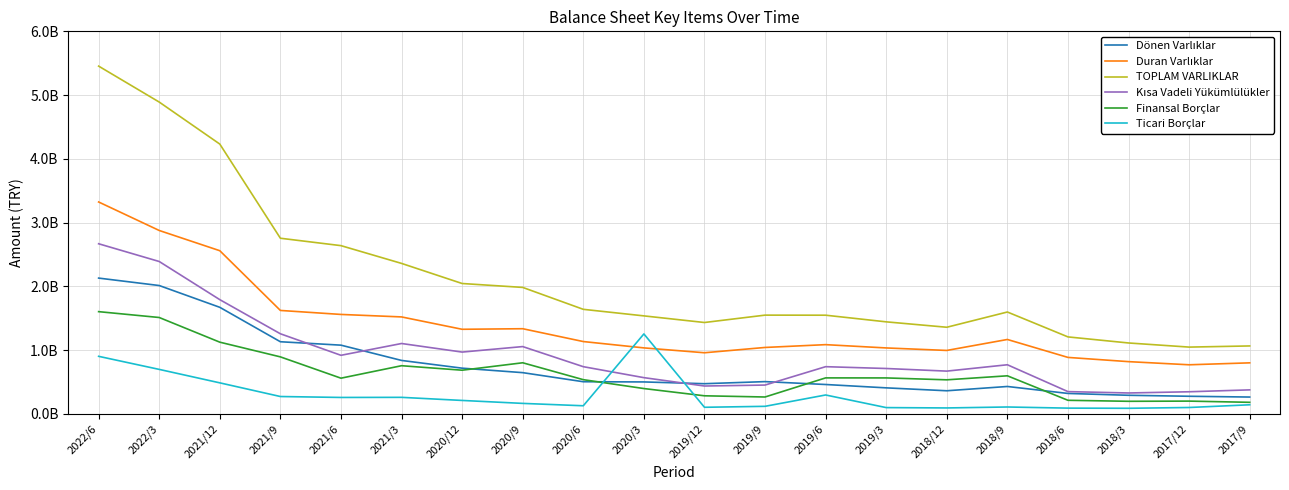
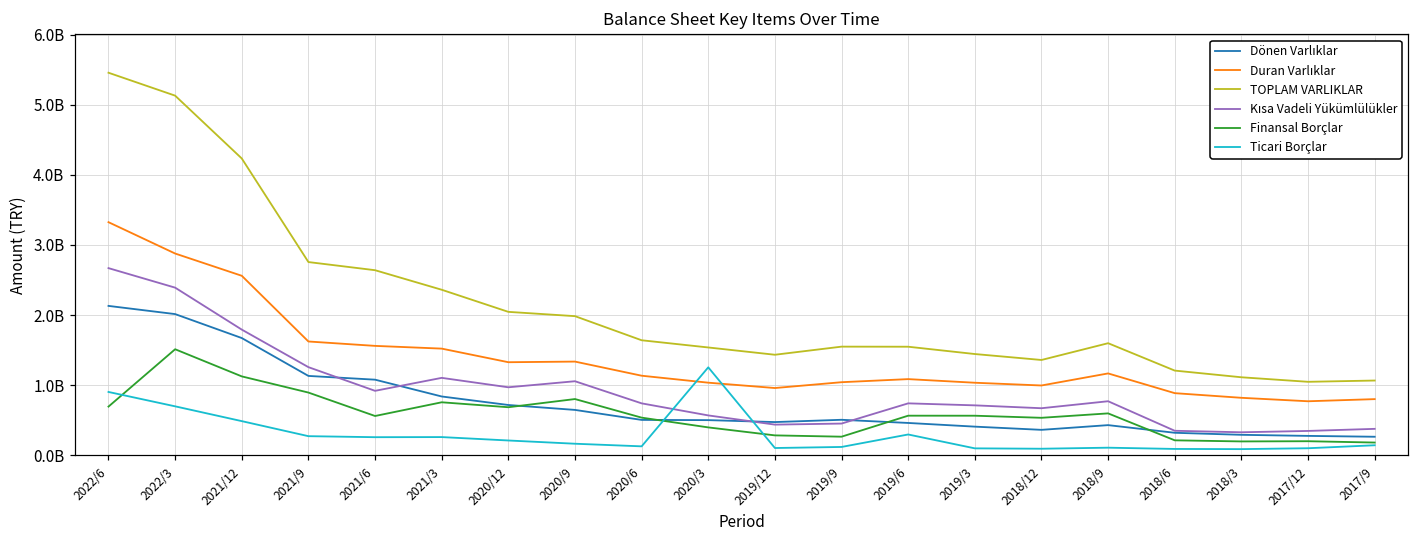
  {
    "Dönen Varlıklar": {
      "2022/6": 2100000000,
      "2022/3": 2000000000,
      "2021/12": 1700000000,
      "2021/9": 1100000000,
      "2021/6": 1100000000,
      "2021/3": 800000000,
      "2020/9": 600000000,
      "2020/3": 500000000,
      "2019/9": 500000000,
      "2019/6": 500000000,
      "2019/3": 400000000,
      "2018/12": 400000000,
      "2018/9": 400000000,
      "2017/12": 300000000,
      "2017/9": 300000000
    },
    "Duran Varlıklar": {
      "2022/6": 3300000000,
      "2022/3": 2900000000,
      "2021/12": 2600000000,
      "2021/9": 1600000000,
      "2021/6": 1600000000,
      "2021/3": 1500000000,
      "2020/12": 1300000000,
      "2020/9": 1300000000,
      "2020/6": 1100000000,
      "2020/3": 1000000000,
      "2019/12": 1000000000,
      "2019/9": 1000000000,
      "2019/6": 1100000000,
      "2019/3": 1000000000,
      "2018/12": 1000000000,
      "2018/9": 1200000000,
      "2018/6": 900000000,
      "2018/3": 800000000,
      "2017/12": 800000000,
      "2017/9": 800000000
    },
    "TOPLAM VARLIKLAR": {
      "2022/6": 5500000000,
-     "2022/3": 4900000000,
+     "2022/3": 5100000000,
      "2021/12": 4200000000,
      "2021/9": 2800000000,
      "2021/6": 2600000000,
      "2021/3": 2400000000,
      "2020/12": 2000000000,
      "2020/9": 2000000000,
      "2020/6": 1600000000,
      "2020/3": 1500000000,
      "2019/12": 1400000000,
      "2019/9": 1500000000,
      "2019/6": 1500000000,
      "2019/3": 1400000000,
      "2018/12": 1400000000,
      "2018/9": 1600000000,
      "2018/6": 1200000000,
      "2018/3": 1100000000,
      "2017/12": 1000000000,
      "2017/9": 1100000000
    },
    "Kısa Vadeli Yükümlülükler": {
      "2022/6": 2700000000,
      "2022/3": 2400000000,
      "2021/12": 1800000000,
      "2021/9": 1300000000,
      "2021/6": 900000000,
      "2021/3": 1100000000,
      "2020/12": 1000000000,
      "2020/9": 1100000000,
      "2020/6": 700000000,
      "2020/3": 600000000,
      "2019/9": 500000000,
      "2019/6": 700000000,
      "2019/3": 700000000,
      "2018/12": 700000000,
      "2018/9": 800000000,
      "2017/12": 300000000,
      "2017/9": 400000000
    },
    "Finansal Borçlar": {
-     "2022/6": 1600000000,
+     "2022/6": 700000000,
      "2022/3": 1500000000,
      "2021/12": 1100000000,
      "2021/9": 900000000,
      "2021/6": 600000000,
      "2021/3": 800000000,
      "2020/9": 800000000,
      "2020/3": 400000000,
      "2019/12": 300000000,
      "2019/9": 300000000,
      "2019/6": 600000000,
      "2019/3": 600000000,
      "2018/12": 500000000,
      "2018/9": 600000000,
      "2018/6": 200000000,
      "2018/3": 200000000,
      "2017/12": 200000000
    },
    "Ticari Borçlar": {
      "2022/6": 900000000,
      "2022/3": 700000000,
      "2021/12": 500000000,
      "2021/9": 300000000,
      "2021/6": 300000000,
      "2021/3": 300000000,
      "2020/12": 200000000,
      "2020/9": 200000000,
      "2020/6": 100000000,
      "2020/3": 1300000000,
      "2019/12": 100000000,
      "2019/9": 100000000,
      "2019/6": 300000000,
      "2019/3": 100000000,
      "2018/12": 100000000,
      "2018/9": 100000000,
      "2018/6": 100000000,
      "2018/3": 100000000,
      "2017/12": 100000000
    }
  }
